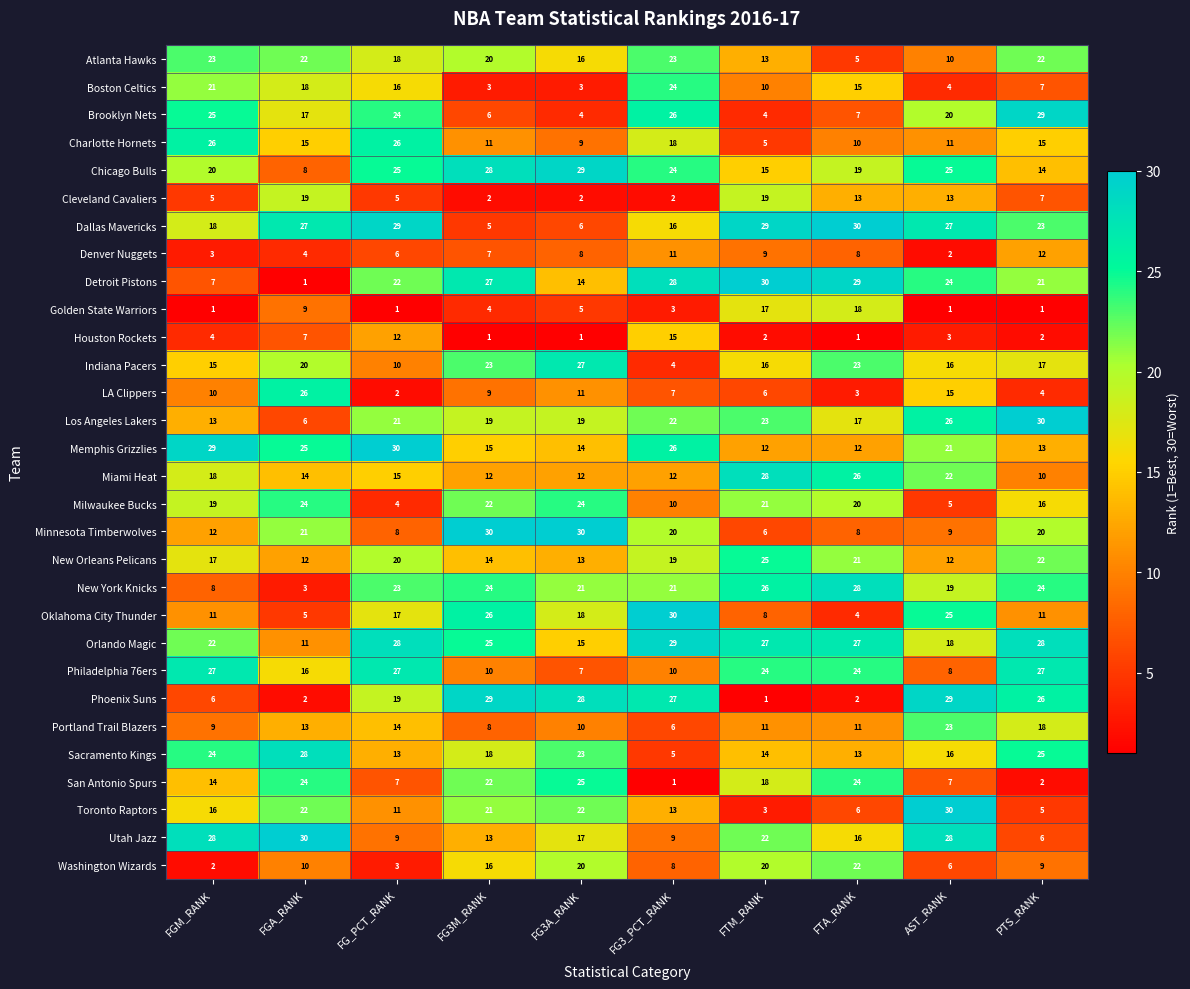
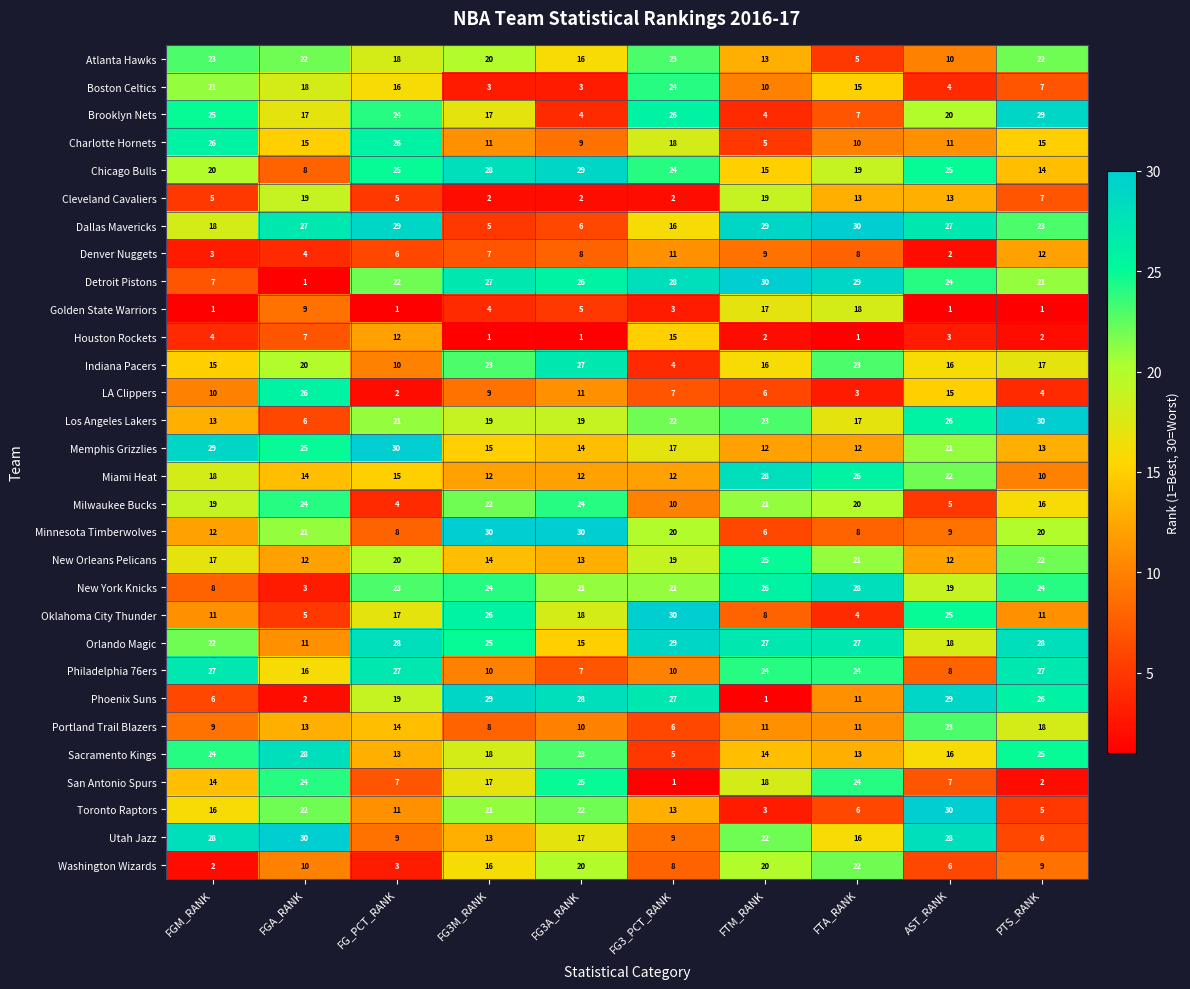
  {
    "Brooklyn Nets": {
      "FGM_RANK": 25,
      "FGA_RANK": 17,
      "FG_PCT_RANK": 24,
-     "FG3M_RANK": 6,
+     "FG3M_RANK": 17,
      "FG3A_RANK": 4,
      "FG3_PCT_RANK": 26,
      "FTM_RANK": 4,
      "FTA_RANK": 7,
      "AST_RANK": 20,
      "PTS_RANK": 29
    },
    "Detroit Pistons": {
      "FGM_RANK": 7,
      "FGA_RANK": 1,
      "FG_PCT_RANK": 22,
      "FG3M_RANK": 27,
-     "FG3A_RANK": 14,
+     "FG3A_RANK": 26,
      "FG3_PCT_RANK": 28,
      "FTM_RANK": 30,
      "FTA_RANK": 29,
      "AST_RANK": 24,
      "PTS_RANK": 21
    },
    "Memphis Grizzlies": {
      "FGM_RANK": 29,
      "FGA_RANK": 25,
      "FG_PCT_RANK": 30,
      "FG3M_RANK": 15,
      "FG3A_RANK": 14,
-     "FG3_PCT_RANK": 26,
+     "FG3_PCT_RANK": 17,
      "FTM_RANK": 12,
      "FTA_RANK": 12,
      "AST_RANK": 21,
      "PTS_RANK": 13
    },
    "Phoenix Suns": {
      "FGM_RANK": 6,
      "FGA_RANK": 2,
      "FG_PCT_RANK": 19,
      "FG3M_RANK": 29,
      "FG3A_RANK": 28,
      "FG3_PCT_RANK": 27,
      "FTM_RANK": 1,
-     "FTA_RANK": 2,
+     "FTA_RANK": 11,
      "AST_RANK": 29,
      "PTS_RANK": 26
    },
    "San Antonio Spurs": {
      "FGM_RANK": 14,
      "FGA_RANK": 24,
      "FG_PCT_RANK": 7,
-     "FG3M_RANK": 22,
+     "FG3M_RANK": 17,
      "FG3A_RANK": 25,
      "FG3_PCT_RANK": 1,
      "FTM_RANK": 18,
      "FTA_RANK": 24,
      "AST_RANK": 7,
      "PTS_RANK": 2
    }
  }
